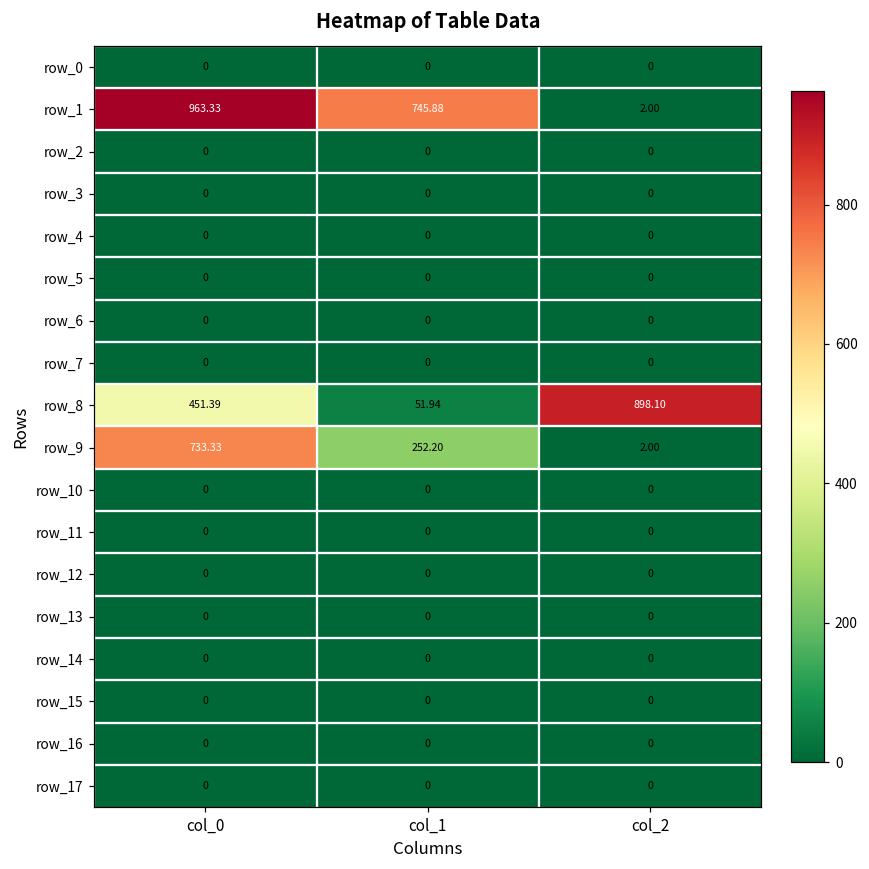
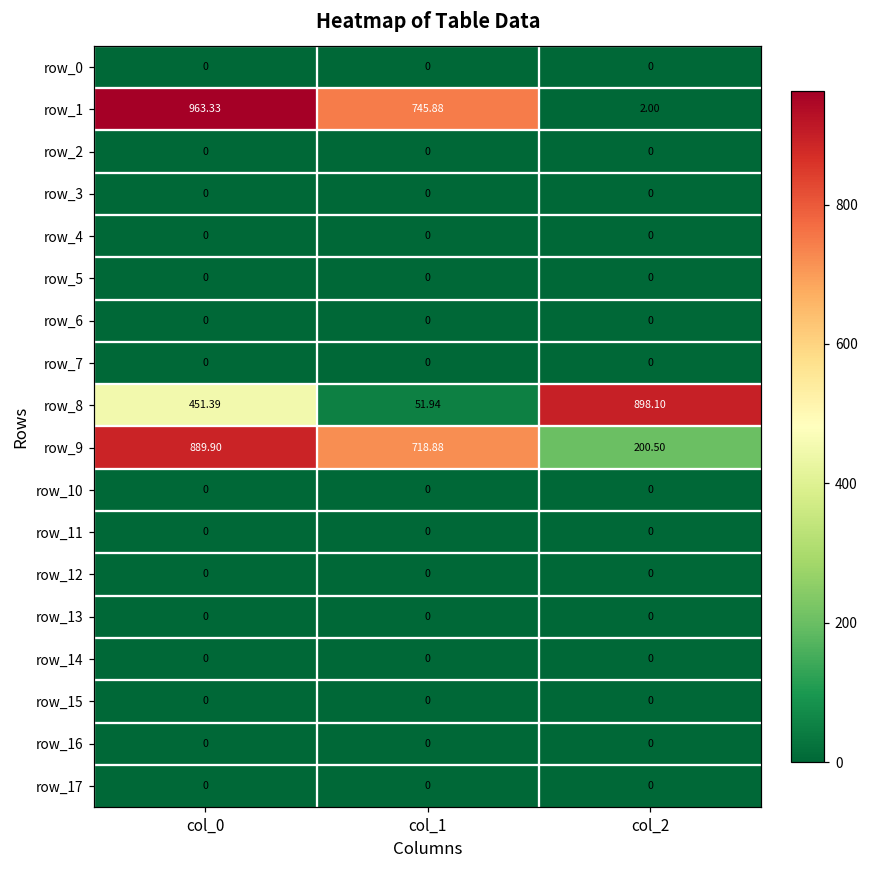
  {
    "row_0": {
      "col_0": 0,
      "col_1": 0,
      "col_2": 0
    },
    "row_1": {
      "col_0": 963.33,
      "col_1": 745.88,
      "col_2": 2.00
    },
    "row_2": {
      "col_0": 0,
      "col_1": 0,
      "col_2": 0
    },
    "row_3": {
      "col_0": 0,
      "col_1": 0,
      "col_2": 0
    },
    "row_4": {
      "col_0": 0,
      "col_1": 0,
      "col_2": 0
    },
    "row_5": {
      "col_0": 0,
      "col_1": 0,
      "col_2": 0
    },
    "row_6": {
      "col_0": 0,
      "col_1": 0,
      "col_2": 0
    },
    "row_7": {
      "col_0": 0,
      "col_1": 0,
      "col_2": 0
    },
    "row_8": {
      "col_0": 451.39,
      "col_1": 51.94,
      "col_2": 898.10
    },
    "row_9": {
-     "col_0": 733.33,
-     "col_1": 252.20,
-     "col_2": 2.00
+     "col_0": 889.90,
+     "col_1": 718.88,
+     "col_2": 200.50
    },
    "row_10": {
      "col_0": 0,
      "col_1": 0,
      "col_2": 0
    },
    "row_11": {
      "col_0": 0,
      "col_1": 0,
      "col_2": 0
    },
    "row_12": {
      "col_0": 0,
      "col_1": 0,
      "col_2": 0
    },
    "row_13": {
      "col_0": 0,
      "col_1": 0,
      "col_2": 0
    },
    "row_14": {
      "col_0": 0,
      "col_1": 0,
      "col_2": 0
    },
    "row_15": {
      "col_0": 0,
      "col_1": 0,
      "col_2": 0
    },
    "row_16": {
      "col_0": 0,
      "col_1": 0,
      "col_2": 0
    },
    "row_17": {
      "col_0": 0,
      "col_1": 0,
      "col_2": 0
    }
  }
